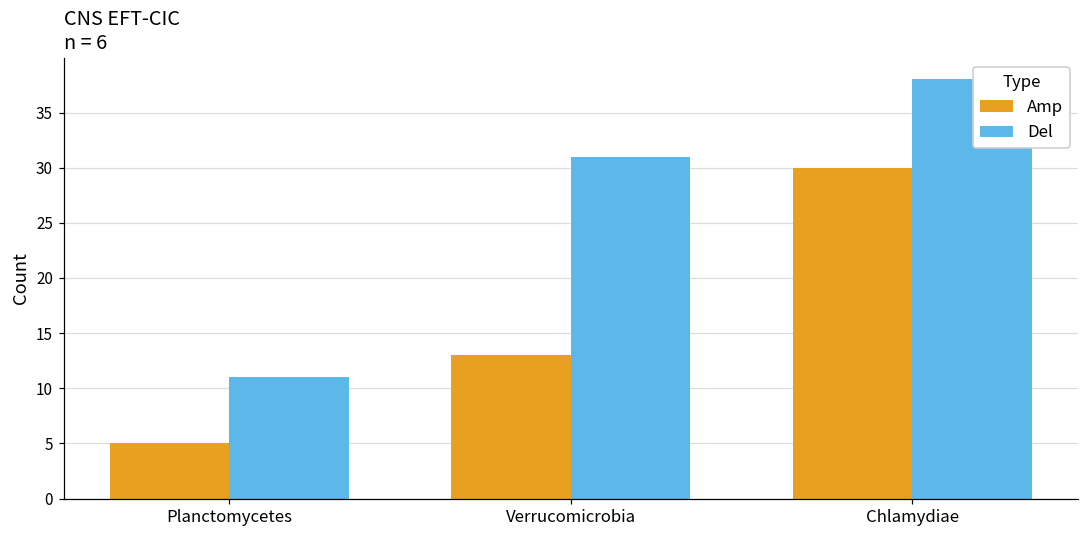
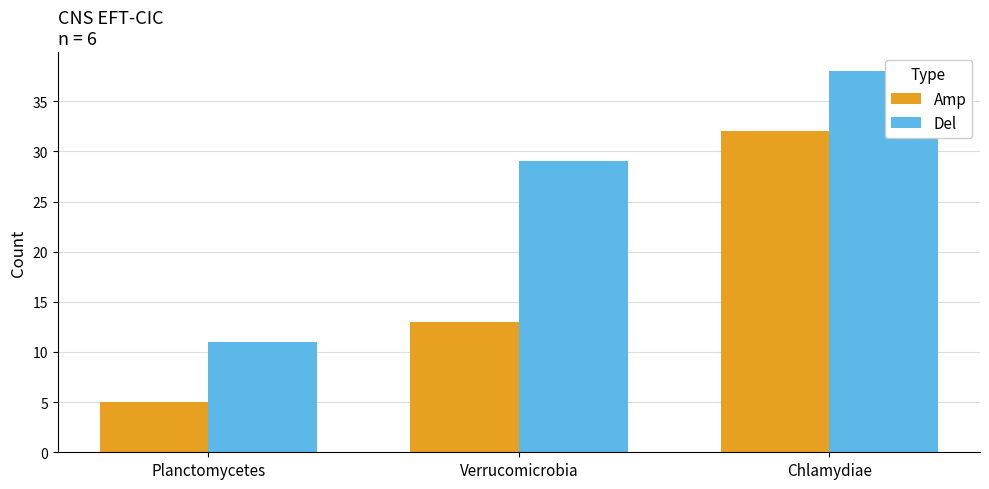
  {
    "Amp": {
      "Planctomycetes": 5,
      "Verrucomicrobia": 13,
-     "Chlamydiae": 30
+     "Chlamydiae": 32
    },
    "Del": {
      "Planctomycetes": 11,
-     "Verrucomicrobia": 31,
+     "Verrucomicrobia": 29,
      "Chlamydiae": 38
    }
  }
